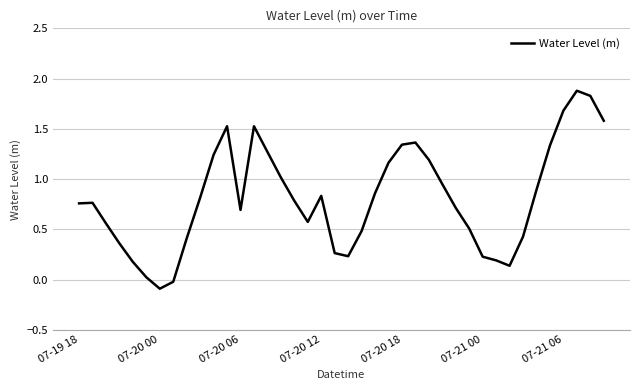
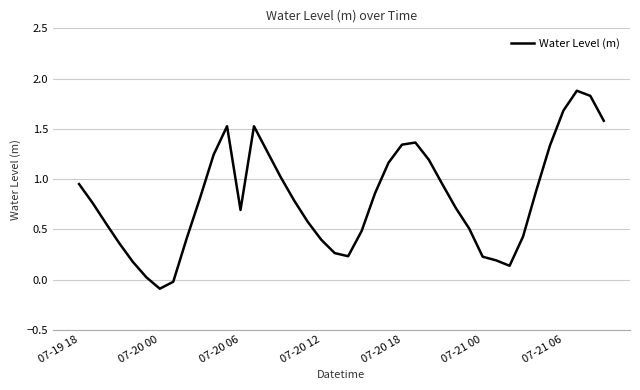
  {
-   "07-19 18": 0.76,
+   "07-19 18": 0.95,
    "07-20 00": -0.09,
    "07-20 06": 0.69,
-   "07-20 12": 0.83,
+   "07-20 12": 0.40,
    "07-20 18": 1.34,
    "07-21 00": 0.23,
    "07-21 06": 1.68
  }
